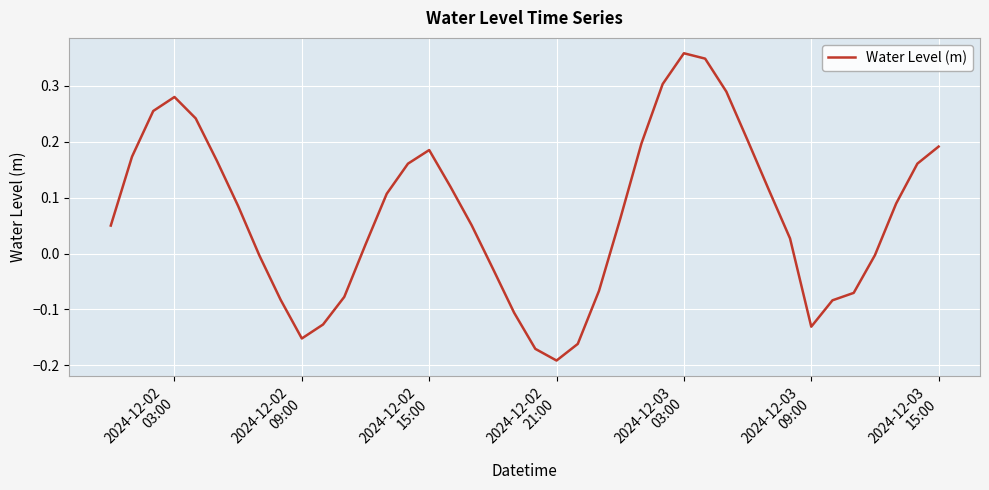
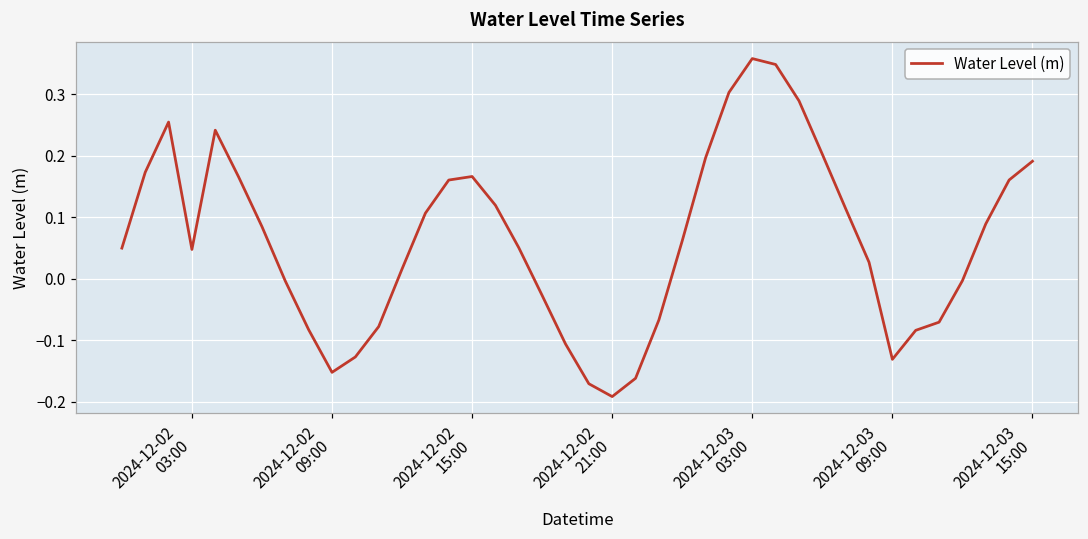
  {
-   "2024-12-02 03:00": 0.28,
+   "2024-12-02 03:00": 0.05,
    "2024-12-02 09:00": -0.15,
-   "2024-12-02 15:00": 0.18,
+   "2024-12-02 15:00": 0.17,
    "2024-12-02 21:00": -0.19,
    "2024-12-03 03:00": 0.36,
    "2024-12-03 09:00": -0.13,
    "2024-12-03 15:00": 0.19
  }
